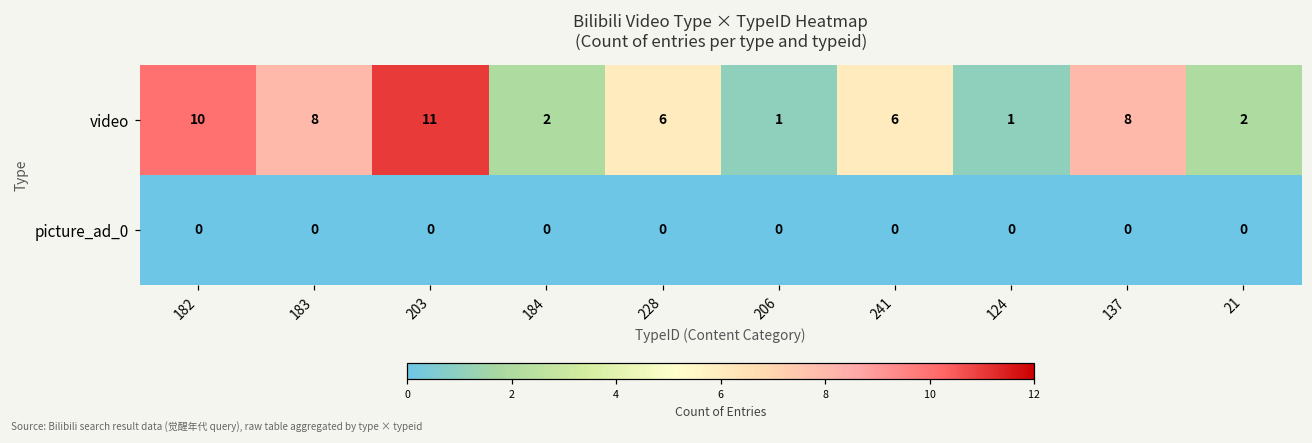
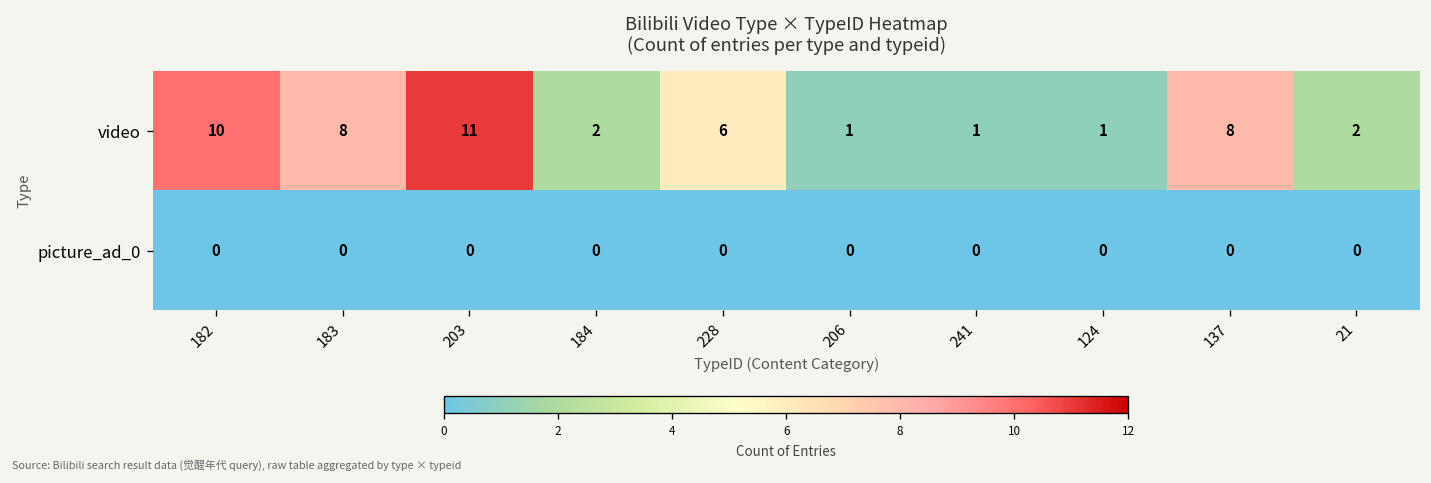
  {
    "video": {
      "182": 10,
      "183": 8,
      "203": 11,
      "184": 2,
      "228": 6,
      "206": 1,
-     "241": 6,
+     "241": 1,
      "124": 1,
      "137": 8,
      "21": 2
    },
    "picture_ad_0": {
      "182": 0,
      "183": 0,
      "203": 0,
      "184": 0,
      "228": 0,
      "206": 0,
      "241": 0,
      "124": 0,
      "137": 0,
      "21": 0
    }
  }
